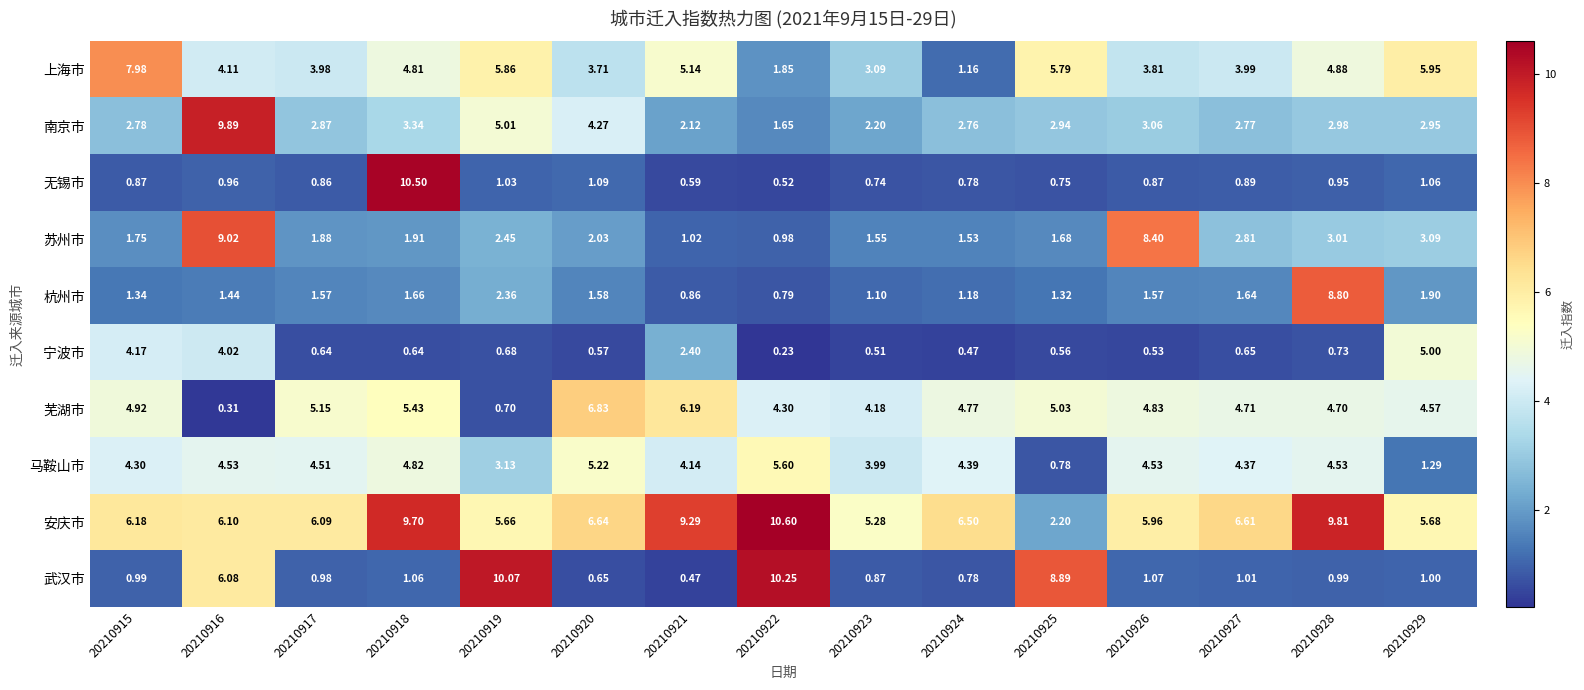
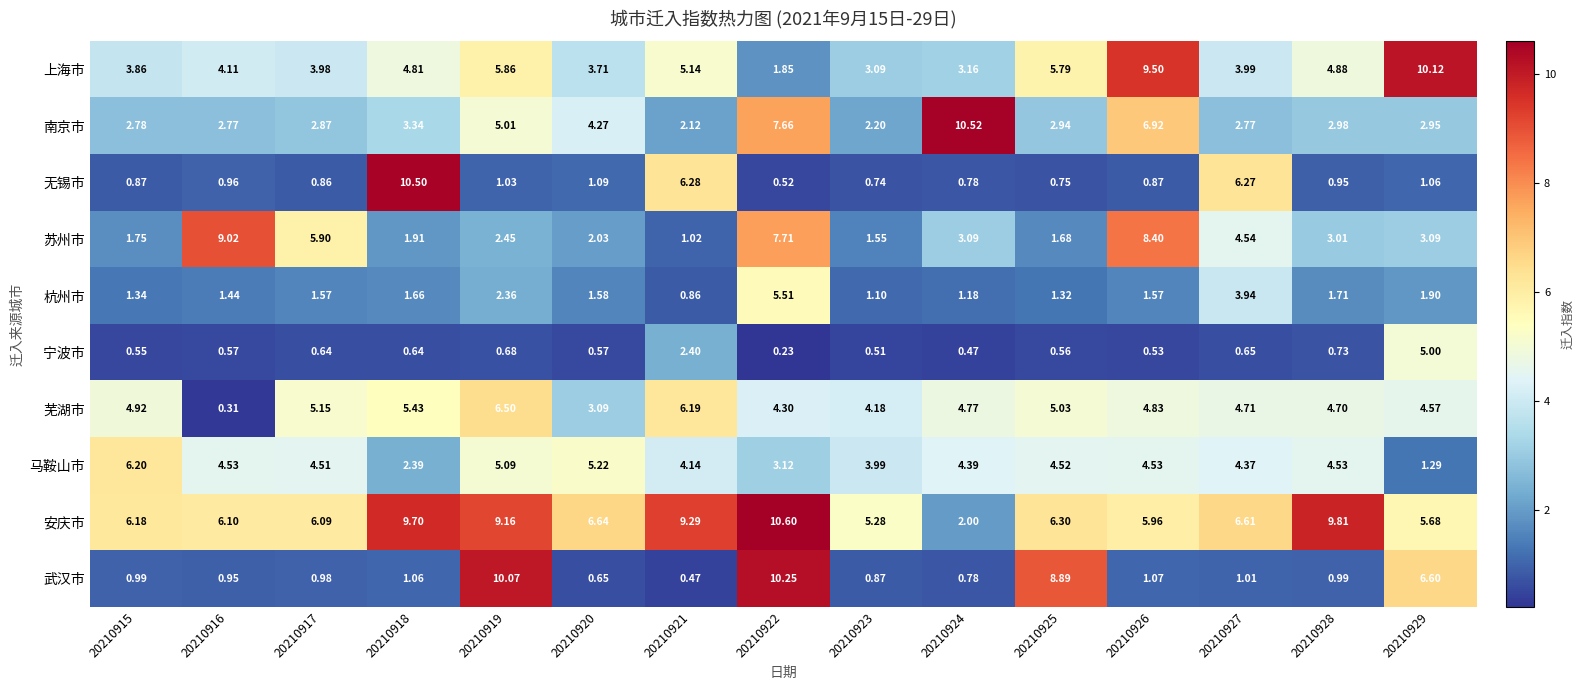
  {
    "上海市": {
-     "20210915": 7.98,
+     "20210915": 3.86,
      "20210916": 4.11,
      "20210917": 3.98,
      "20210918": 4.81,
      "20210919": 5.86,
      "20210920": 3.71,
      "20210921": 5.14,
      "20210922": 1.85,
      "20210923": 3.09,
-     "20210924": 1.16,
+     "20210924": 3.16,
      "20210925": 5.79,
-     "20210926": 3.81,
+     "20210926": 9.50,
      "20210927": 3.99,
      "20210928": 4.88,
-     "20210929": 5.95
+     "20210929": 10.12
    },
    "南京市": {
      "20210915": 2.78,
-     "20210916": 9.89,
+     "20210916": 2.77,
      "20210917": 2.87,
      "20210918": 3.34,
      "20210919": 5.01,
      "20210920": 4.27,
      "20210921": 2.12,
-     "20210922": 1.65,
+     "20210922": 7.66,
      "20210923": 2.20,
-     "20210924": 2.76,
+     "20210924": 10.52,
      "20210925": 2.94,
-     "20210926": 3.06,
+     "20210926": 6.92,
      "20210927": 2.77,
      "20210928": 2.98,
      "20210929": 2.95
    },
    "无锡市": {
      "20210915": 0.87,
      "20210916": 0.96,
      "20210917": 0.86,
      "20210918": 10.50,
      "20210919": 1.03,
      "20210920": 1.09,
-     "20210921": 0.59,
+     "20210921": 6.28,
      "20210922": 0.52,
      "20210923": 0.74,
      "20210924": 0.78,
      "20210925": 0.75,
      "20210926": 0.87,
-     "20210927": 0.89,
+     "20210927": 6.27,
      "20210928": 0.95,
      "20210929": 1.06
    },
    "苏州市": {
      "20210915": 1.75,
      "20210916": 9.02,
-     "20210917": 1.88,
+     "20210917": 5.90,
      "20210918": 1.91,
      "20210919": 2.45,
      "20210920": 2.03,
      "20210921": 1.02,
-     "20210922": 0.98,
+     "20210922": 7.71,
      "20210923": 1.55,
-     "20210924": 1.53,
+     "20210924": 3.09,
      "20210925": 1.68,
      "20210926": 8.40,
-     "20210927": 2.81,
+     "20210927": 4.54,
      "20210928": 3.01,
      "20210929": 3.09
    },
    "杭州市": {
      "20210915": 1.34,
      "20210916": 1.44,
      "20210917": 1.57,
      "20210918": 1.66,
      "20210919": 2.36,
      "20210920": 1.58,
      "20210921": 0.86,
-     "20210922": 0.79,
+     "20210922": 5.51,
      "20210923": 1.10,
      "20210924": 1.18,
      "20210925": 1.32,
      "20210926": 1.57,
-     "20210927": 1.64,
-     "20210928": 8.80,
+     "20210927": 3.94,
+     "20210928": 1.71,
      "20210929": 1.90
    },
    "宁波市": {
-     "20210915": 4.17,
-     "20210916": 4.02,
+     "20210915": 0.55,
+     "20210916": 0.57,
      "20210917": 0.64,
      "20210918": 0.64,
      "20210919": 0.68,
      "20210920": 0.57,
      "20210921": 2.40,
      "20210922": 0.23,
      "20210923": 0.51,
      "20210924": 0.47,
      "20210925": 0.56,
      "20210926": 0.53,
      "20210927": 0.65,
      "20210928": 0.73,
      "20210929": 5.00
    },
    "芜湖市": {
      "20210915": 4.92,
      "20210916": 0.31,
      "20210917": 5.15,
      "20210918": 5.43,
-     "20210919": 0.70,
-     "20210920": 6.83,
+     "20210919": 6.50,
+     "20210920": 3.09,
      "20210921": 6.19,
      "20210922": 4.30,
      "20210923": 4.18,
      "20210924": 4.77,
      "20210925": 5.03,
      "20210926": 4.83,
      "20210927": 4.71,
      "20210928": 4.70,
      "20210929": 4.57
    },
    "马鞍山市": {
-     "20210915": 4.30,
+     "20210915": 6.20,
      "20210916": 4.53,
      "20210917": 4.51,
-     "20210918": 4.82,
-     "20210919": 3.13,
+     "20210918": 2.39,
+     "20210919": 5.09,
      "20210920": 5.22,
      "20210921": 4.14,
-     "20210922": 5.60,
+     "20210922": 3.12,
      "20210923": 3.99,
      "20210924": 4.39,
-     "20210925": 0.78,
+     "20210925": 4.52,
      "20210926": 4.53,
      "20210927": 4.37,
      "20210928": 4.53,
      "20210929": 1.29
    },
    "安庆市": {
      "20210915": 6.18,
      "20210916": 6.10,
      "20210917": 6.09,
      "20210918": 9.70,
-     "20210919": 5.66,
+     "20210919": 9.16,
      "20210920": 6.64,
      "20210921": 9.29,
      "20210922": 10.60,
      "20210923": 5.28,
-     "20210924": 6.50,
-     "20210925": 2.20,
+     "20210924": 2.00,
+     "20210925": 6.30,
      "20210926": 5.96,
      "20210927": 6.61,
      "20210928": 9.81,
      "20210929": 5.68
    },
    "武汉市": {
      "20210915": 0.99,
-     "20210916": 6.08,
+     "20210916": 0.95,
      "20210917": 0.98,
      "20210918": 1.06,
      "20210919": 10.07,
      "20210920": 0.65,
      "20210921": 0.47,
      "20210922": 10.25,
      "20210923": 0.87,
      "20210924": 0.78,
      "20210925": 8.89,
      "20210926": 1.07,
      "20210927": 1.01,
      "20210928": 0.99,
-     "20210929": 1.00
+     "20210929": 6.60
    }
  }
